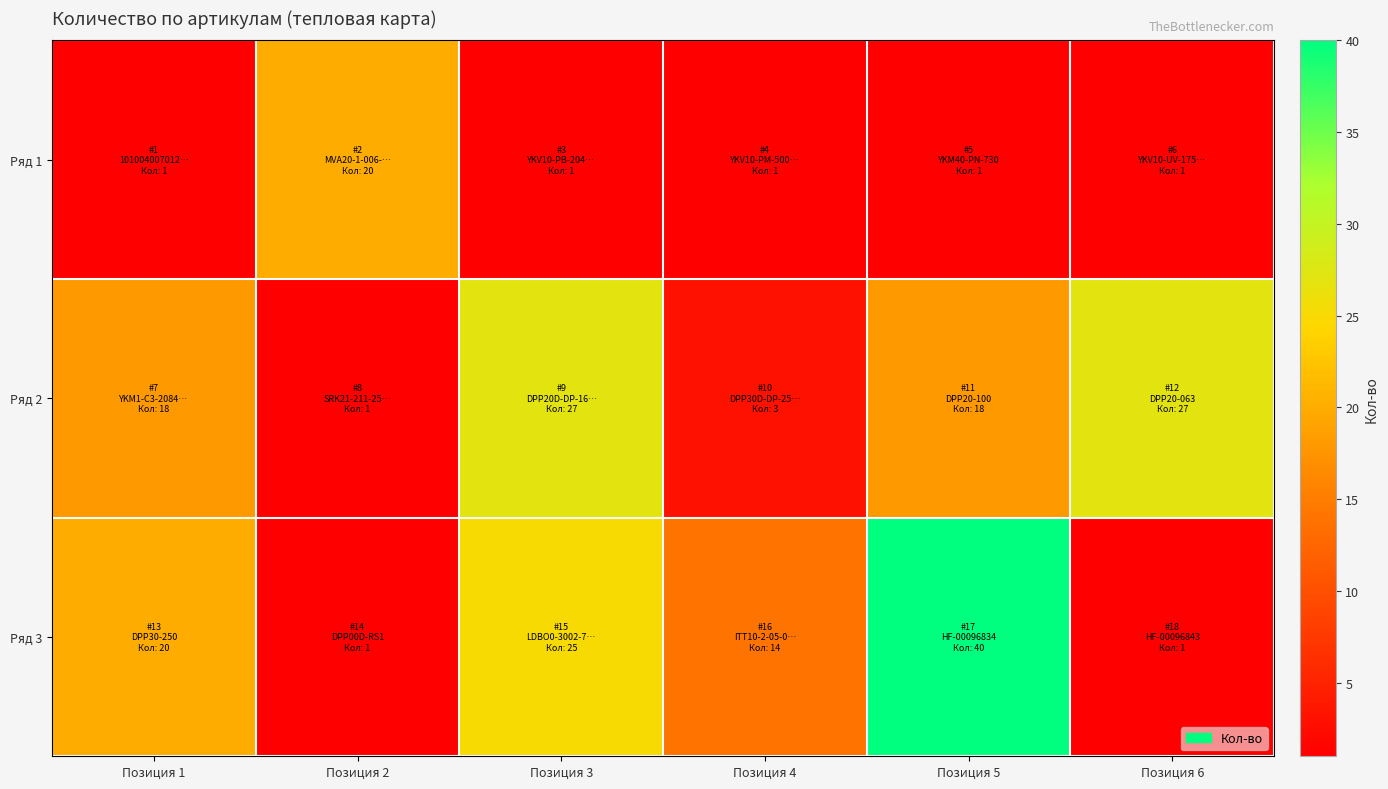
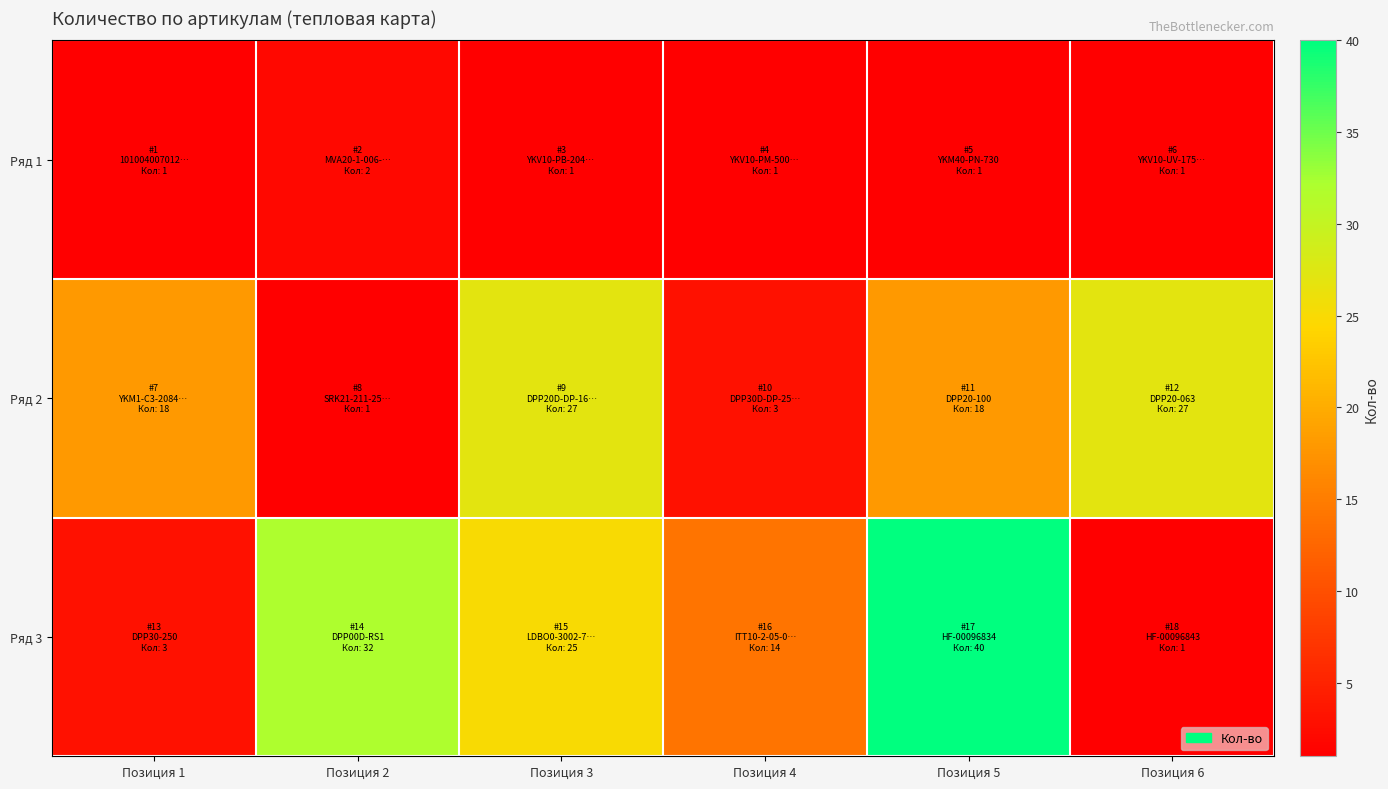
  {
    "Ряд 1": {
-     "Позиция 2": 20
+     "Позиция 2": 2
    },
    "Ряд 3": {
-     "Позиция 1": 20,
-     "Позиция 2": 1
+     "Позиция 1": 3,
+     "Позиция 2": 32
    }
  }
